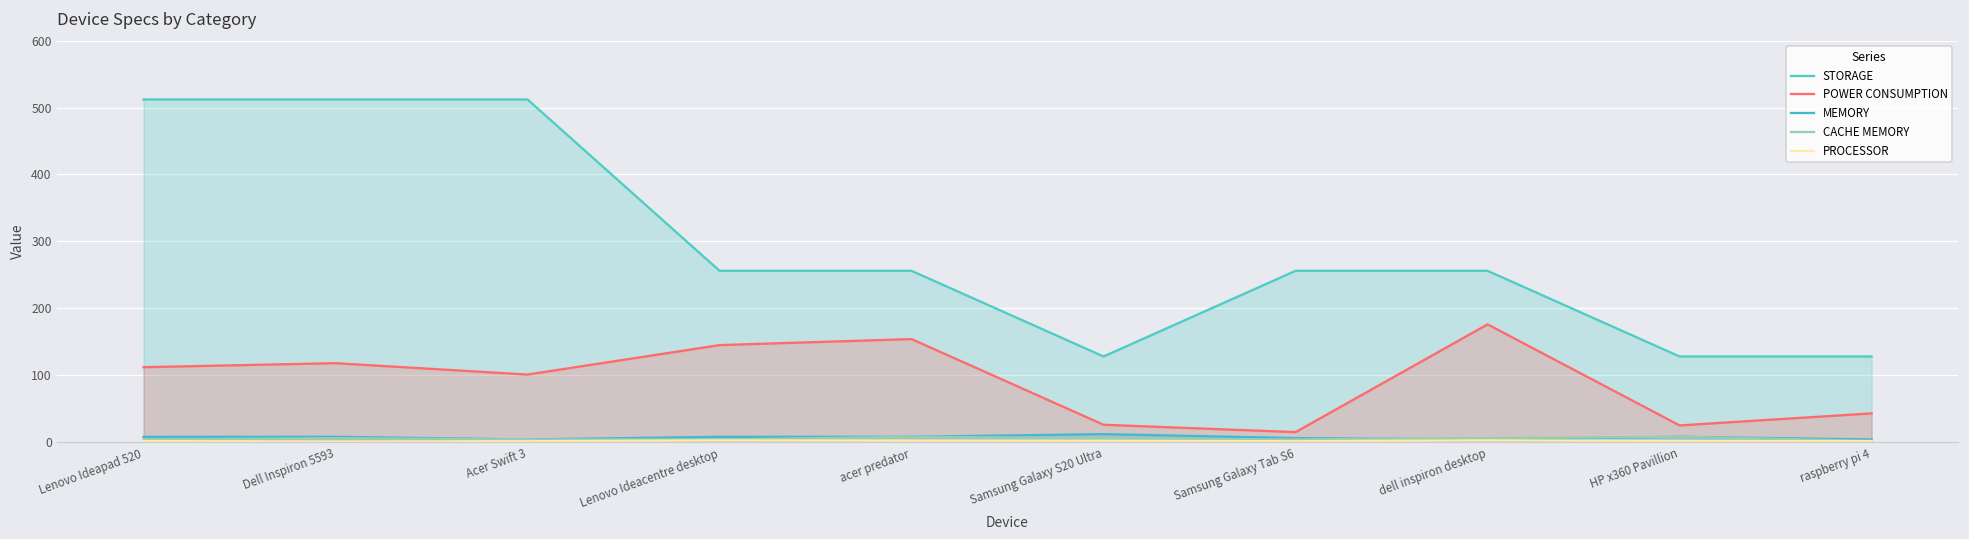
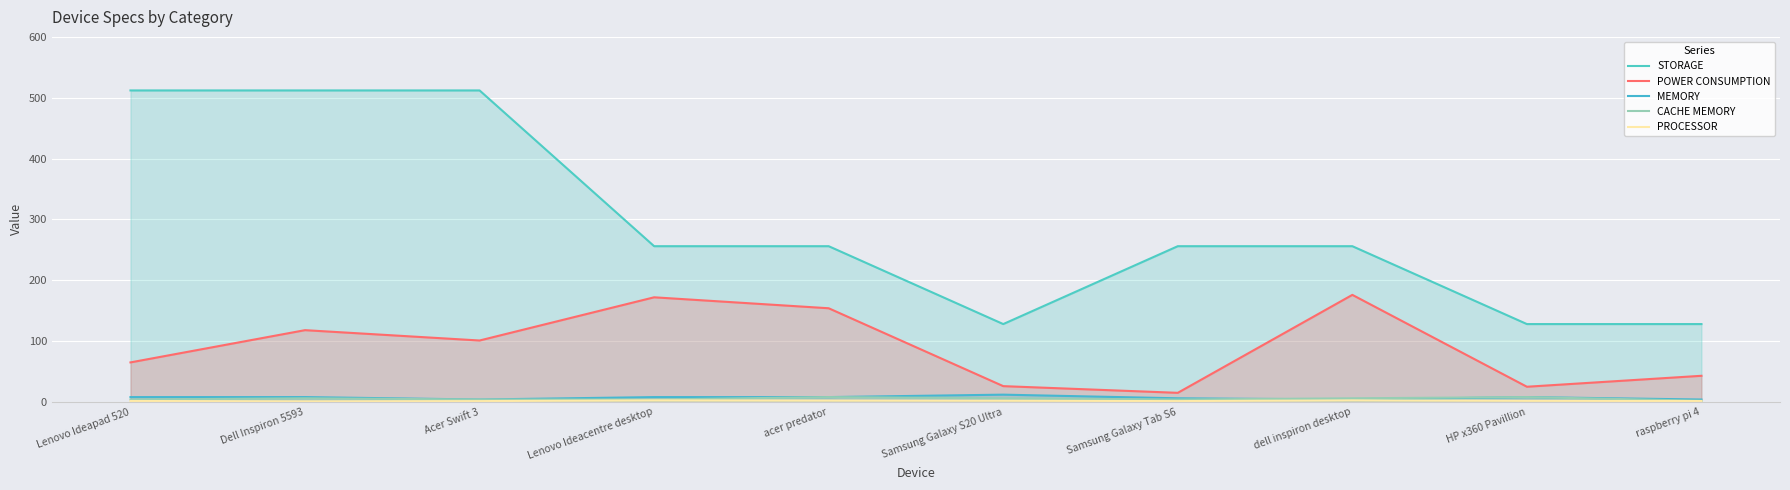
  {
    "POWER CONSUMPTION": {
-     "Lenovo Ideapad 520": 110,
+     "Lenovo Ideapad 520": 70,
      "Dell Inspiron 5593": 120,
      "Acer Swift 3": 100,
-     "Lenovo Ideacentre desktop": 150,
+     "Lenovo Ideacentre desktop": 170,
      "acer predator": 150,
      "Samsung Galaxy S20 Ultra": 30,
      "Samsung Galaxy Tab S6": 20,
      "dell inspiron desktop": 180,
      "HP x360 Pavillion": 30,
      "raspberry pi 4": 40
    },
    "PROCESSOR": {
      "Dell Inspiron 5593": 0,
      "acer predator": 0,
      "HP x360 Pavillion": 0
    }
  }
